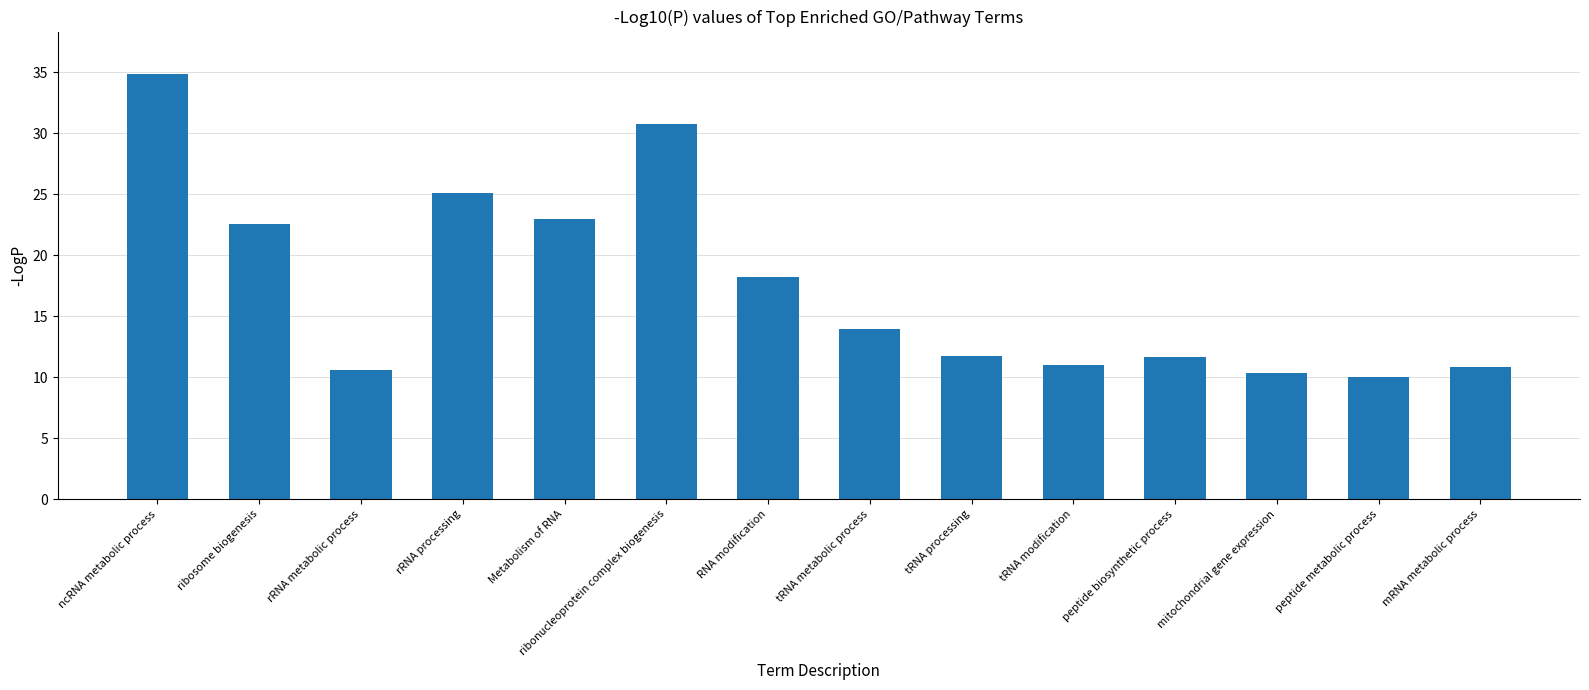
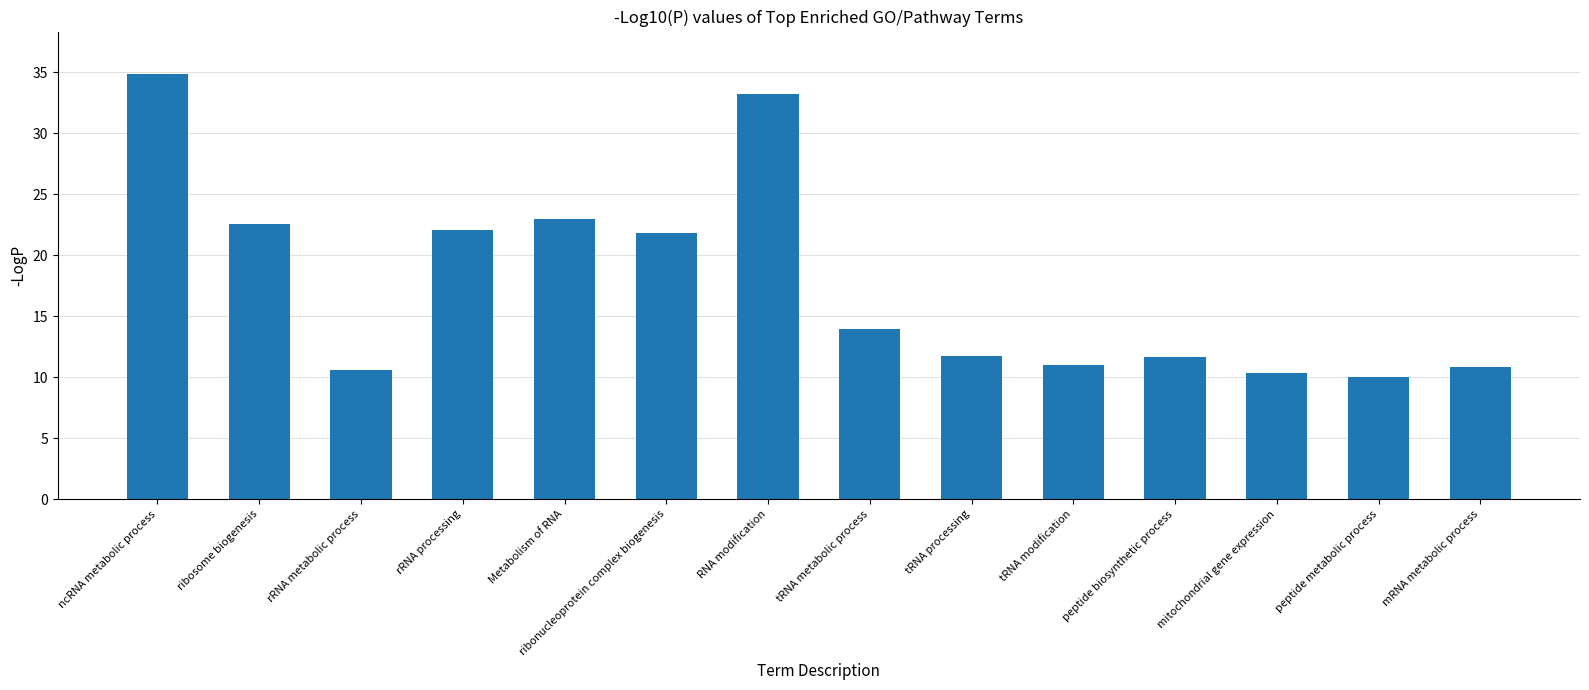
  {
    "ncRNA metabolic process": 34.8,
    "ribosome biogenesis": 22.5,
    "rRNA metabolic process": 10.6,
-   "rRNA processing": 25.1,
+   "rRNA processing": 22.1,
    "Metabolism of RNA": 22.9,
-   "ribonucleoprotein complex biogenesis": 30.7,
-   "RNA modification": 18.2,
+   "ribonucleoprotein complex biogenesis": 21.8,
+   "RNA modification": 33.2,
    "tRNA metabolic process": 13.9,
    "tRNA processing": 11.8,
    "tRNA modification": 11.0,
    "peptide biosynthetic process": 11.7,
    "mitochondrial gene expression": 10.3,
    "peptide metabolic process": 10.0,
    "mRNA metabolic process": 10.8
  }
